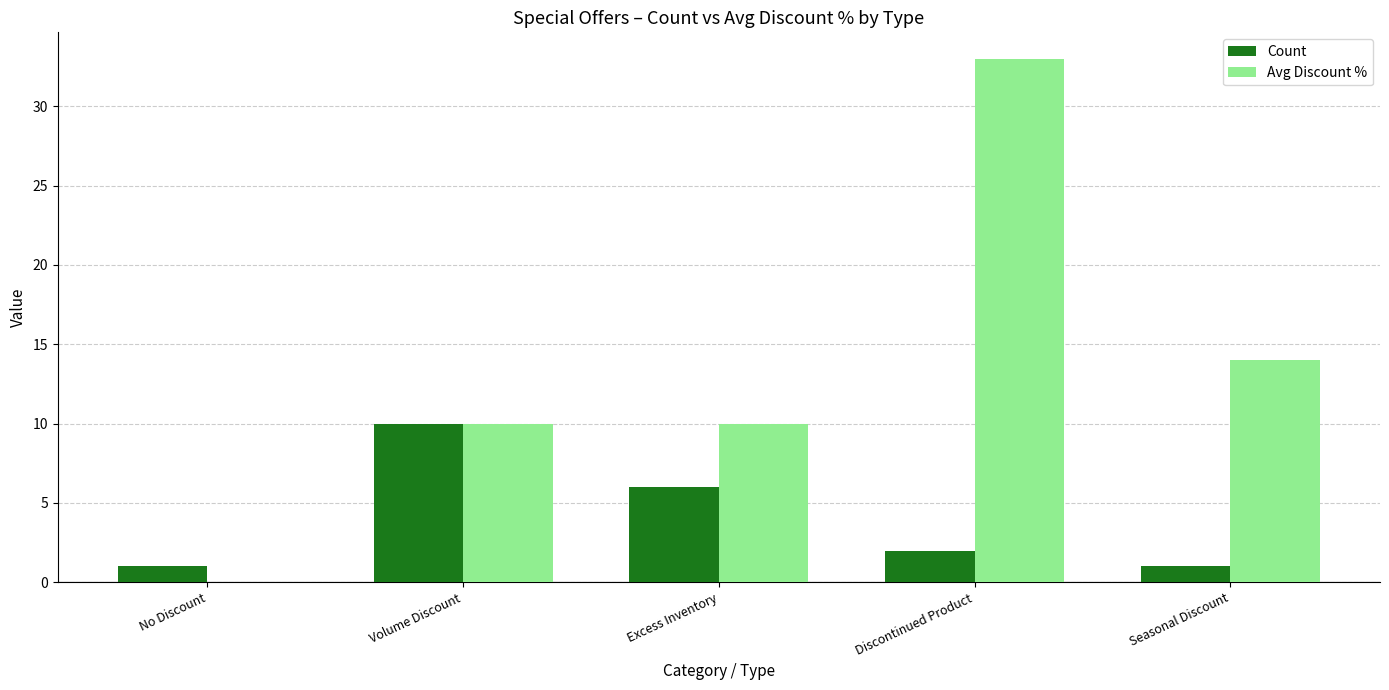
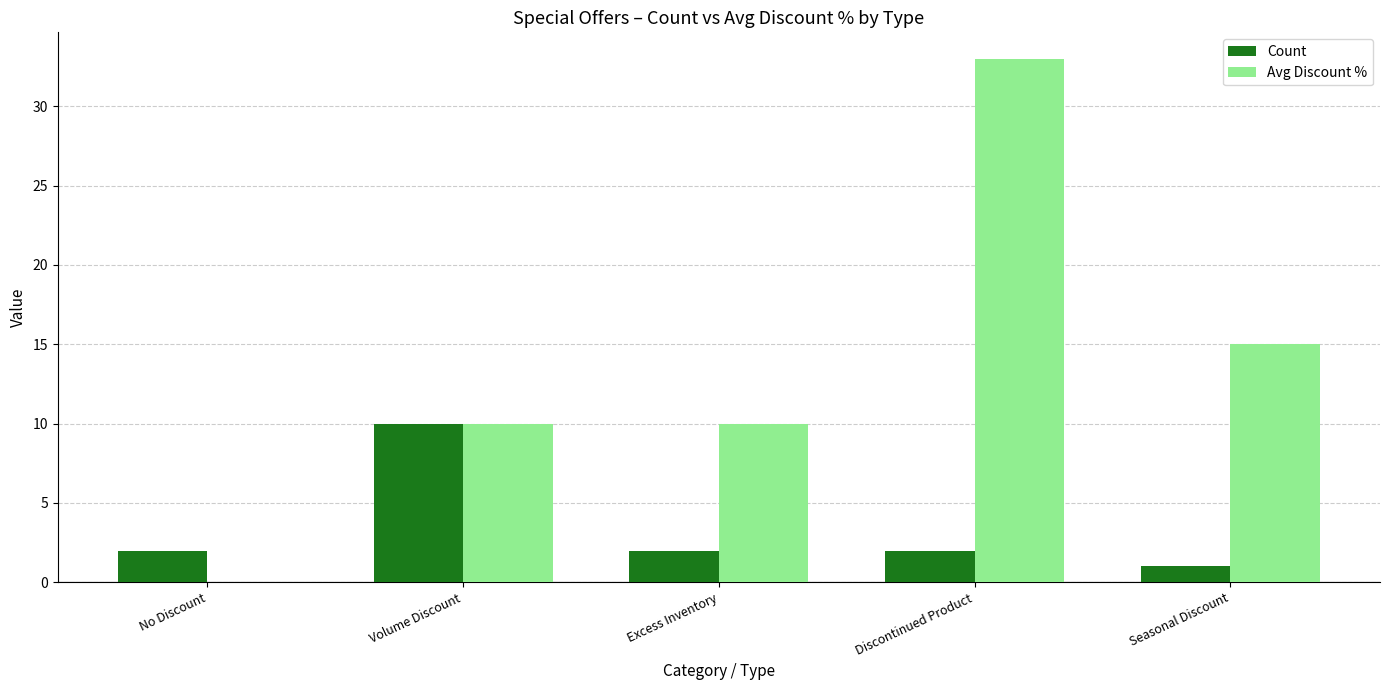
  {
    "Count": {
-     "No Discount": 1,
+     "No Discount": 2,
      "Volume Discount": 10,
-     "Excess Inventory": 6,
+     "Excess Inventory": 2,
      "Discontinued Product": 2,
      "Seasonal Discount": 1
    },
    "Avg Discount %": {
      "No Discount": 0.0,
      "Volume Discount": 10.0,
      "Excess Inventory": 10.0,
      "Discontinued Product": 33.0,
-     "Seasonal Discount": 14.0
+     "Seasonal Discount": 15.0
    }
  }
